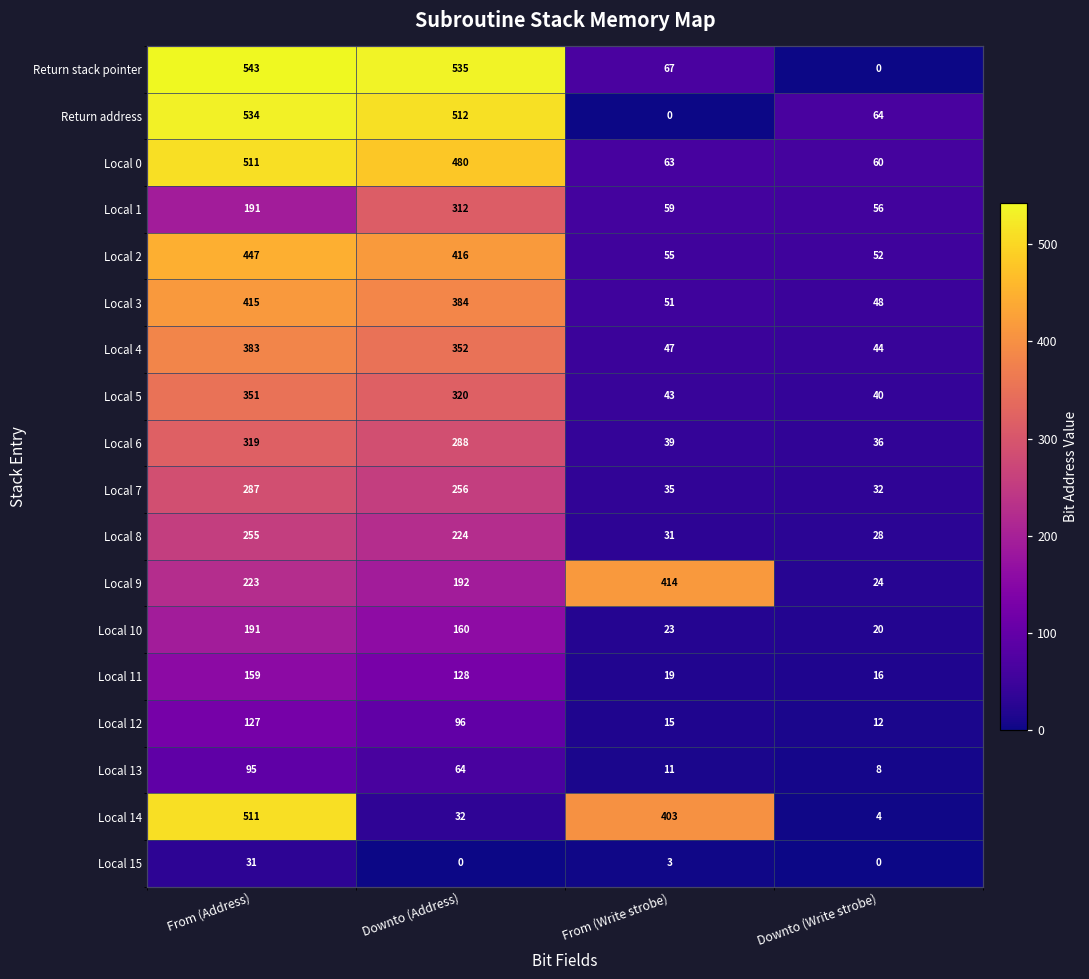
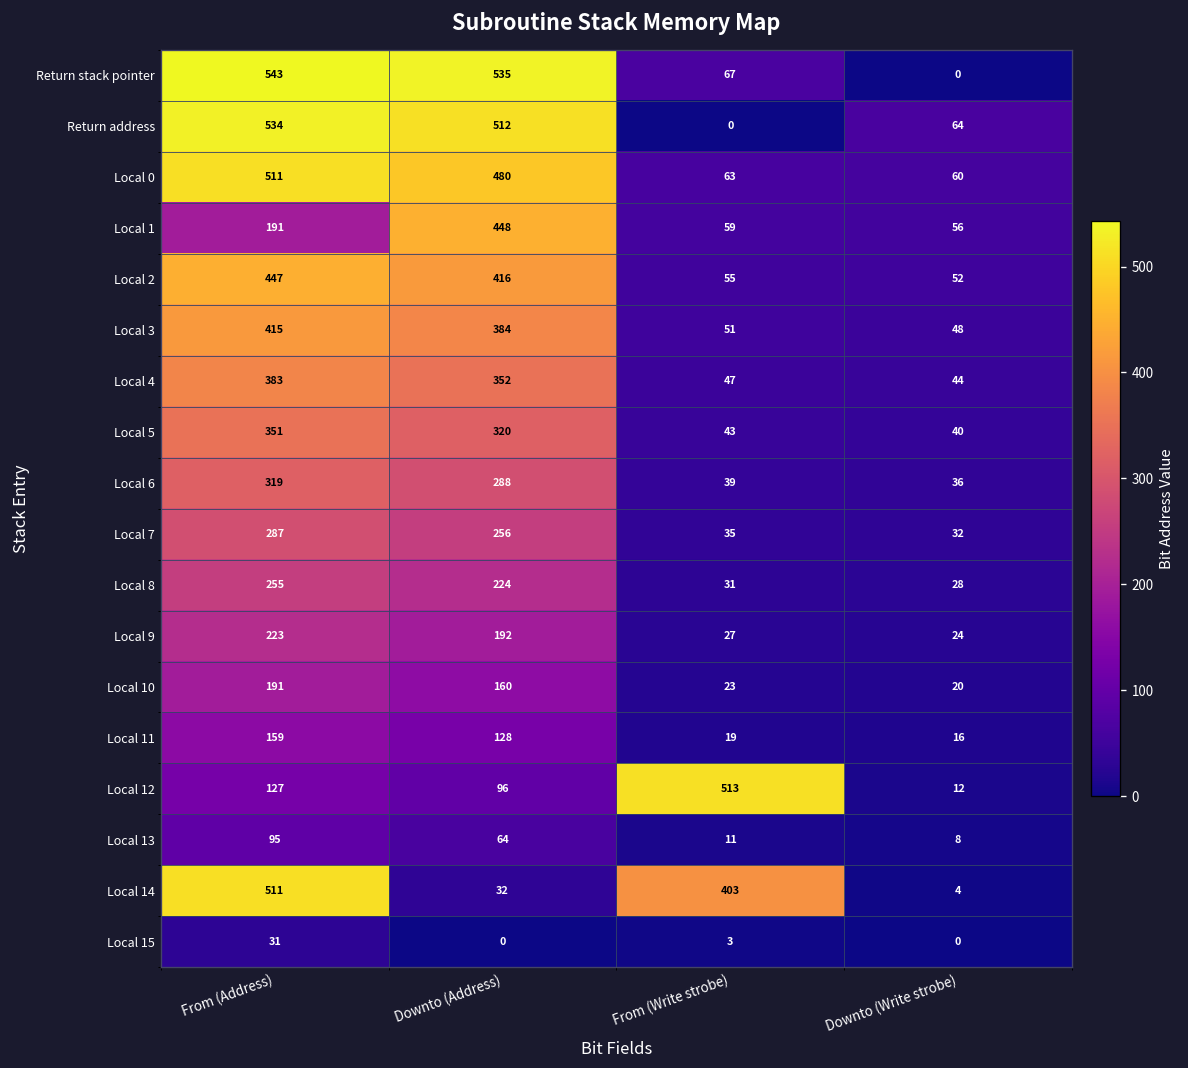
  {
    "Return stack pointer": {
      "From (Address)": 543,
      "Downto (Address)": 535,
      "From (Write strobe)": 67,
      "Downto (Write strobe)": 0
    },
    "Return address": {
      "From (Address)": 534,
      "Downto (Address)": 512,
      "From (Write strobe)": 0,
      "Downto (Write strobe)": 64
    },
    "Local 0": {
      "From (Address)": 511,
      "Downto (Address)": 480,
      "From (Write strobe)": 63,
      "Downto (Write strobe)": 60
    },
    "Local 1": {
      "From (Address)": 191,
-     "Downto (Address)": 312,
+     "Downto (Address)": 448,
      "From (Write strobe)": 59,
      "Downto (Write strobe)": 56
    },
    "Local 2": {
      "From (Address)": 447,
      "Downto (Address)": 416,
      "From (Write strobe)": 55,
      "Downto (Write strobe)": 52
    },
    "Local 3": {
      "From (Address)": 415,
      "Downto (Address)": 384,
      "From (Write strobe)": 51,
      "Downto (Write strobe)": 48
    },
    "Local 4": {
      "From (Address)": 383,
      "Downto (Address)": 352,
      "From (Write strobe)": 47,
      "Downto (Write strobe)": 44
    },
    "Local 5": {
      "From (Address)": 351,
      "Downto (Address)": 320,
      "From (Write strobe)": 43,
      "Downto (Write strobe)": 40
    },
    "Local 6": {
      "From (Address)": 319,
      "Downto (Address)": 288,
      "From (Write strobe)": 39,
      "Downto (Write strobe)": 36
    },
    "Local 7": {
      "From (Address)": 287,
      "Downto (Address)": 256,
      "From (Write strobe)": 35,
      "Downto (Write strobe)": 32
    },
    "Local 8": {
      "From (Address)": 255,
      "Downto (Address)": 224,
      "From (Write strobe)": 31,
      "Downto (Write strobe)": 28
    },
    "Local 9": {
      "From (Address)": 223,
      "Downto (Address)": 192,
-     "From (Write strobe)": 414,
+     "From (Write strobe)": 27,
      "Downto (Write strobe)": 24
    },
    "Local 10": {
      "From (Address)": 191,
      "Downto (Address)": 160,
      "From (Write strobe)": 23,
      "Downto (Write strobe)": 20
    },
    "Local 11": {
      "From (Address)": 159,
      "Downto (Address)": 128,
      "From (Write strobe)": 19,
      "Downto (Write strobe)": 16
    },
    "Local 12": {
      "From (Address)": 127,
      "Downto (Address)": 96,
-     "From (Write strobe)": 15,
+     "From (Write strobe)": 513,
      "Downto (Write strobe)": 12
    },
    "Local 13": {
      "From (Address)": 95,
      "Downto (Address)": 64,
      "From (Write strobe)": 11,
      "Downto (Write strobe)": 8
    },
    "Local 14": {
      "From (Address)": 511,
      "Downto (Address)": 32,
      "From (Write strobe)": 403,
      "Downto (Write strobe)": 4
    },
    "Local 15": {
      "From (Address)": 31,
      "Downto (Address)": 0,
      "From (Write strobe)": 3,
      "Downto (Write strobe)": 0
    }
  }
